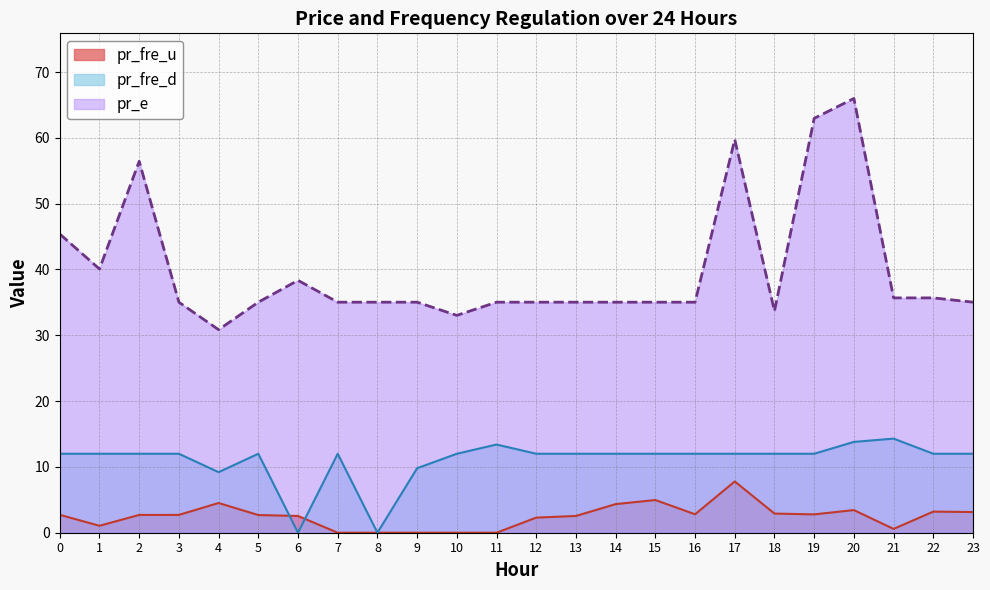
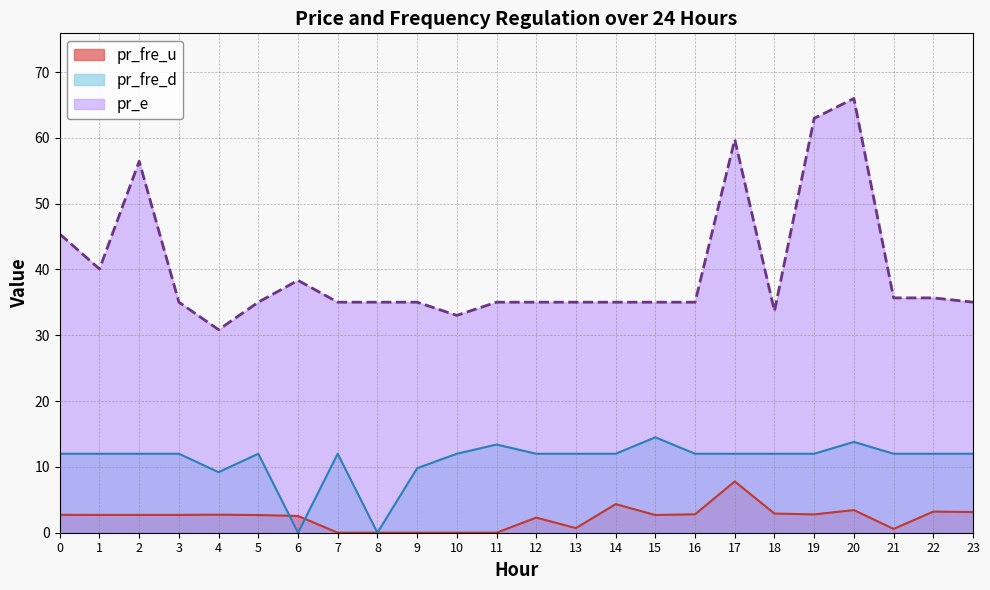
  {
    "pr_fre_u": {
      "0": 3,
-     "1": 1,
+     "1": 3,
      "2": 3,
      "3": 3,
-     "4": 5,
+     "4": 3,
      "5": 3,
      "6": 3,
      "7": 0,
      "9": 0,
      "10": 0,
      "11": 0,
      "12": 2,
-     "13": 3,
+     "13": 1,
      "14": 4,
-     "15": 5,
+     "15": 3,
      "16": 3,
      "17": 8,
      "18": 3,
      "19": 3,
      "20": 3,
      "21": 1,
      "22": 3,
      "23": 3
    },
    "pr_fre_d": {
      "0": 12,
      "1": 12,
      "2": 12,
      "3": 12,
      "4": 9,
      "5": 12,
      "6": 0,
      "7": 12,
      "9": 10,
      "10": 12,
      "11": 13,
      "12": 12,
      "13": 12,
      "14": 12,
-     "15": 12,
+     "15": 15,
      "16": 12,
      "17": 12,
      "18": 12,
      "19": 12,
      "20": 14,
-     "21": 14,
+     "21": 12,
      "22": 12,
      "23": 12
    },
    "pr_e": {
      "0": 45,
      "1": 40,
      "2": 56,
      "3": 35,
      "4": 31,
      "5": 35,
      "6": 38,
      "7": 35,
      "8": 35,
      "9": 35,
      "10": 33,
      "11": 35,
      "12": 35,
      "13": 35,
      "14": 35,
      "15": 35,
      "16": 35,
      "17": 60,
      "18": 34,
      "19": 63,
      "20": 66,
      "21": 36,
      "22": 36,
      "23": 35
    }
  }
